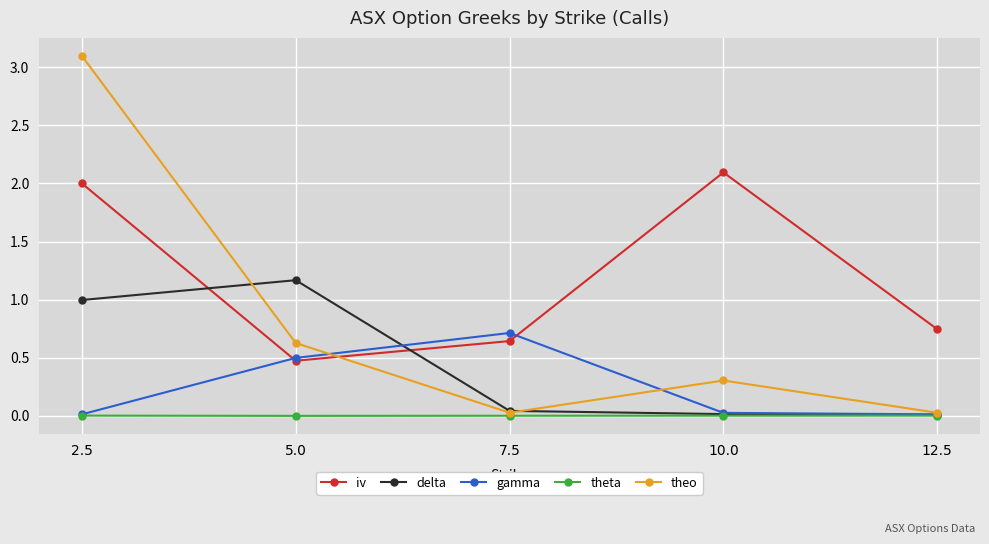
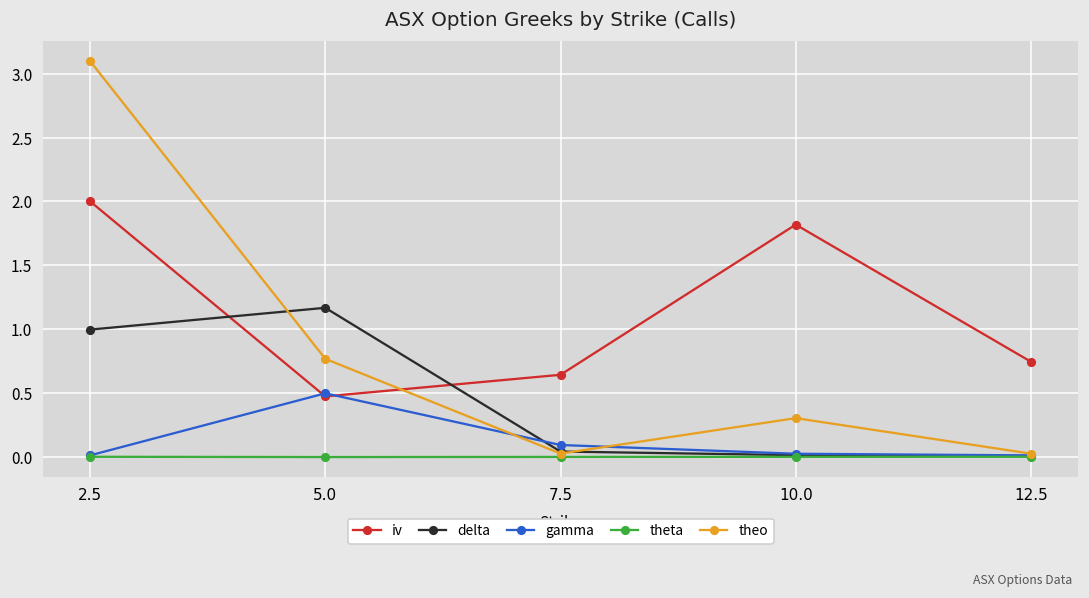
  {
    "iv": {
      "2.5": 2.00,
      "5.0": 0.47,
      "7.5": 0.64,
-     "10.0": 2.10,
+     "10.0": 1.82,
      "12.5": 0.74
    },
    "delta": {
      "2.5": 1.00,
      "5.0": 1.17
    },
    "gamma": {
      "5.0": 0.50,
-     "7.5": 0.71
+     "7.5": 0.09
    },
    "theta": {
      "5.0": 0.00,
      "7.5": 0.00
    },
    "theo": {
      "2.5": 3.10,
-     "5.0": 0.63,
+     "5.0": 0.77,
      "10.0": 0.30
    }
  }
